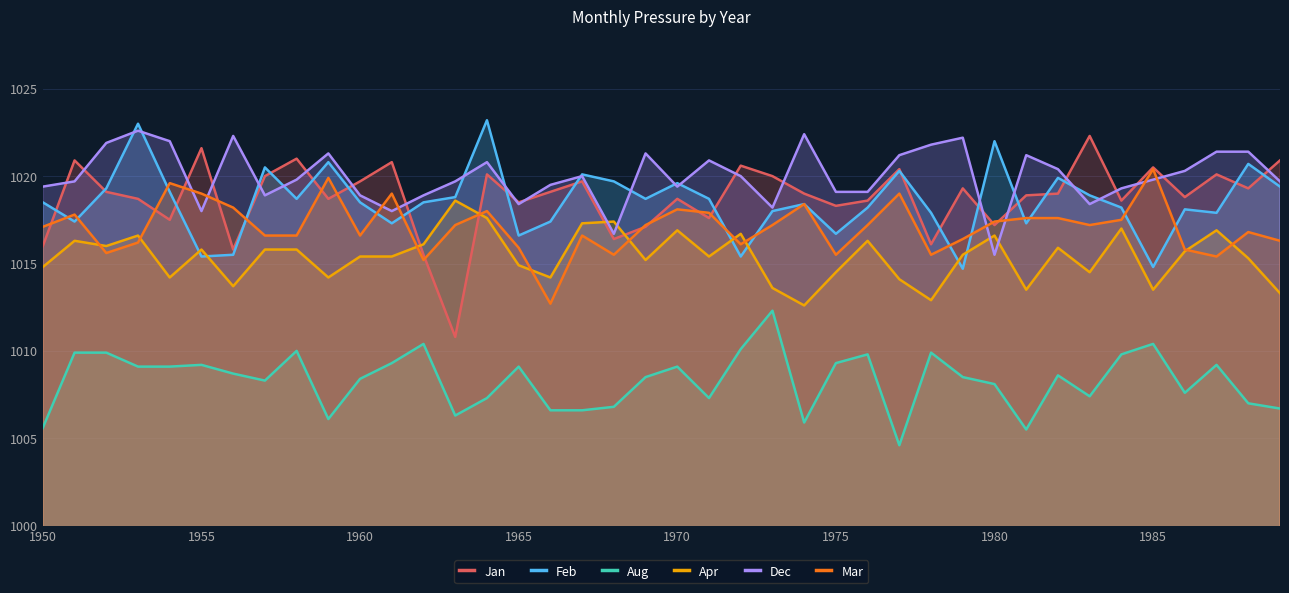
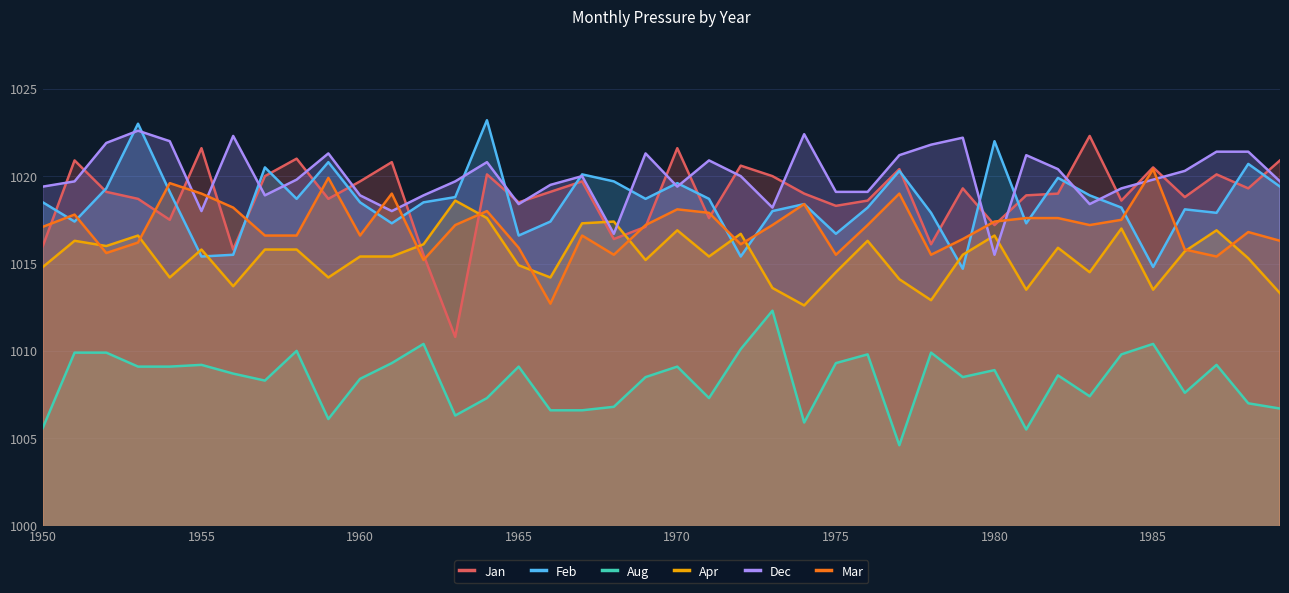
  {
    "Jan": {
      "1950": 1016.0,
      "1955": 1021.6,
      "1960": 1019.7,
-     "1970": 1018.7,
+     "1970": 1021.6,
      "1975": 1018.3,
      "1980": 1017.2
    },
    "Feb": {
      "1950": 1018.5,
      "1955": 1015.4,
      "1960": 1018.5,
      "1965": 1016.6,
      "1970": 1019.6,
      "1975": 1016.7,
      "1980": 1022.0,
      "1985": 1014.8
    },
    "Aug": {
      "1950": 1005.6,
      "1955": 1009.2,
      "1960": 1008.4,
      "1965": 1009.1,
      "1970": 1009.1,
      "1975": 1009.3,
-     "1980": 1008.1,
+     "1980": 1008.9,
      "1985": 1010.4
    },
    "Dec": {
      "1950": 1019.4,
      "1955": 1018.0,
      "1960": 1018.9,
      "1970": 1019.4,
      "1975": 1019.1,
      "1980": 1015.5,
      "1985": 1019.8
    }
  }
